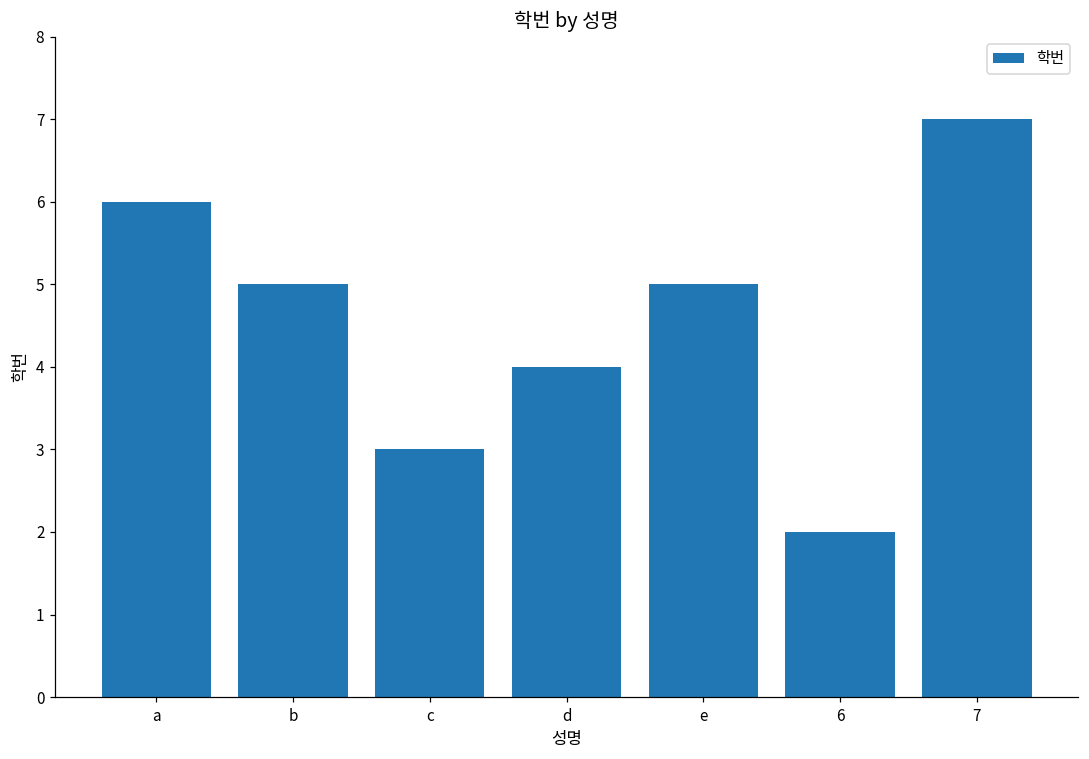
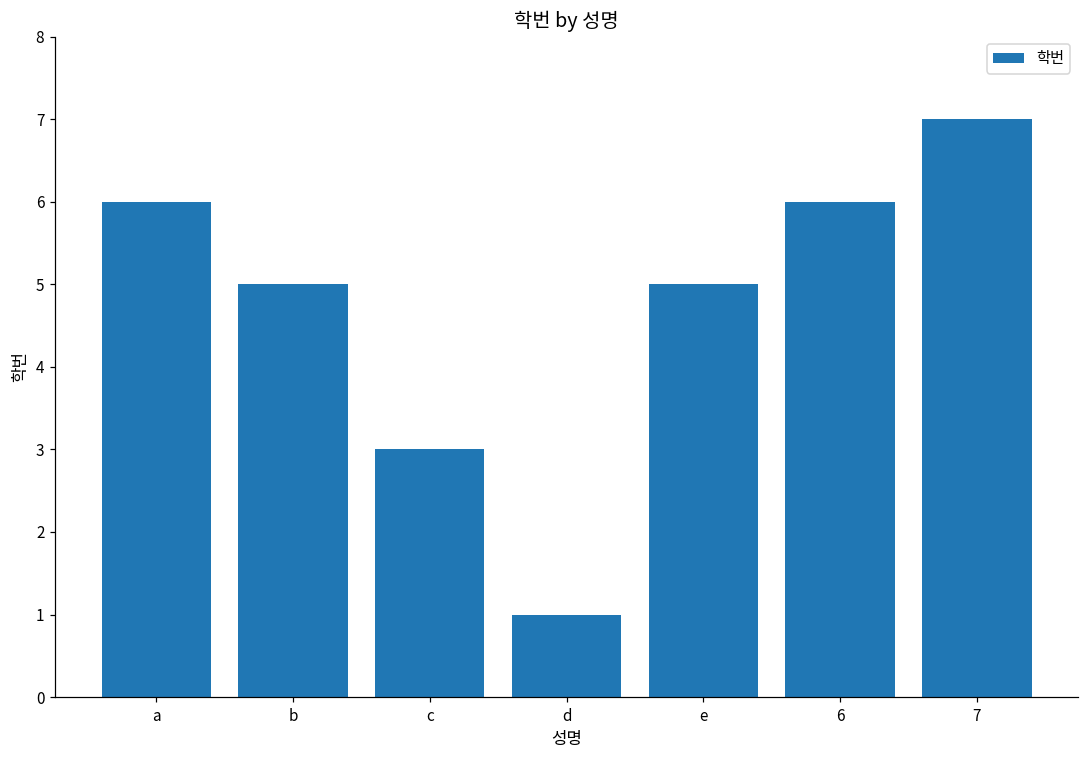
  {
    "a": 6,
    "b": 5,
    "c": 3,
-   "d": 4,
+   "d": 1,
    "e": 5,
-   "6": 2,
+   "6": 6,
    "7": 7
  }
